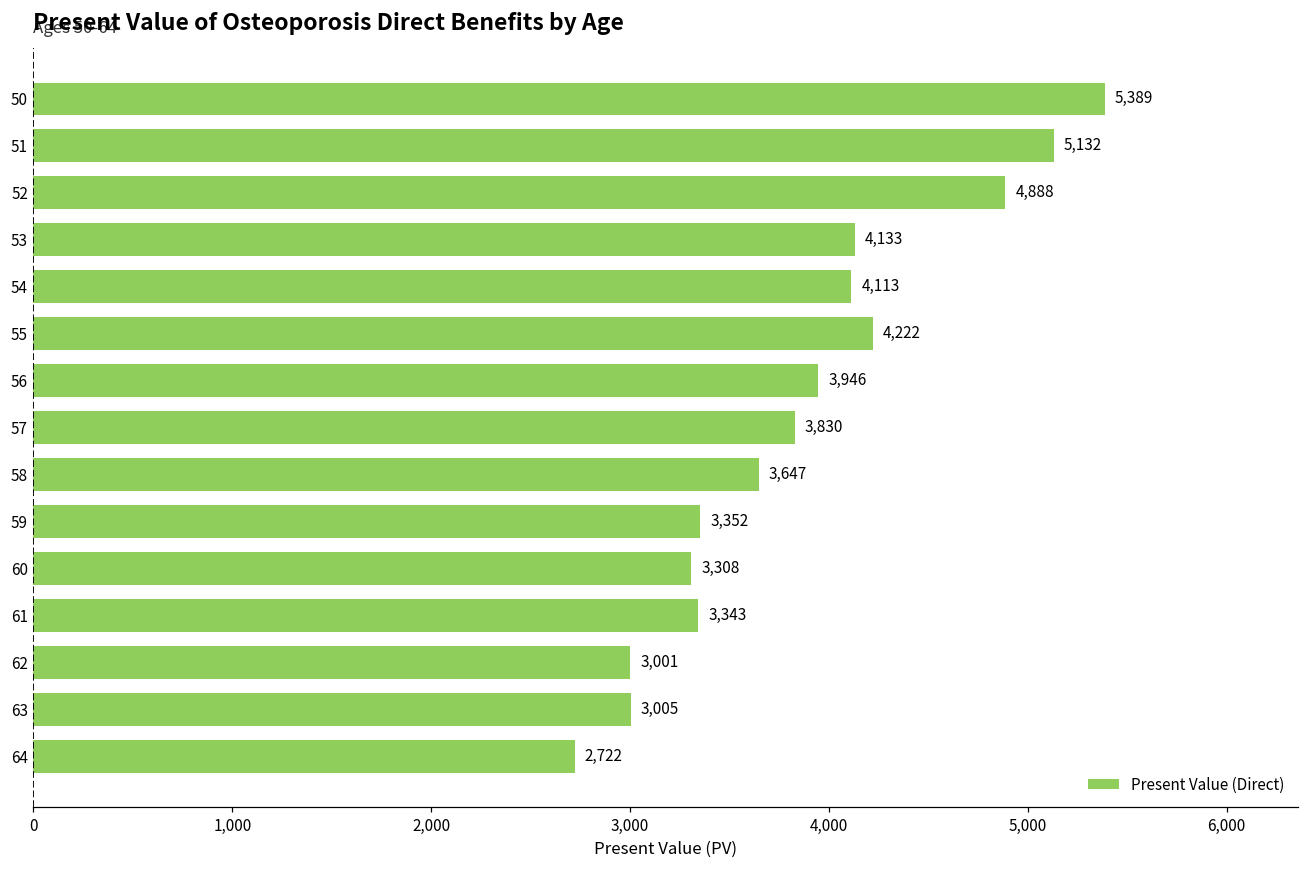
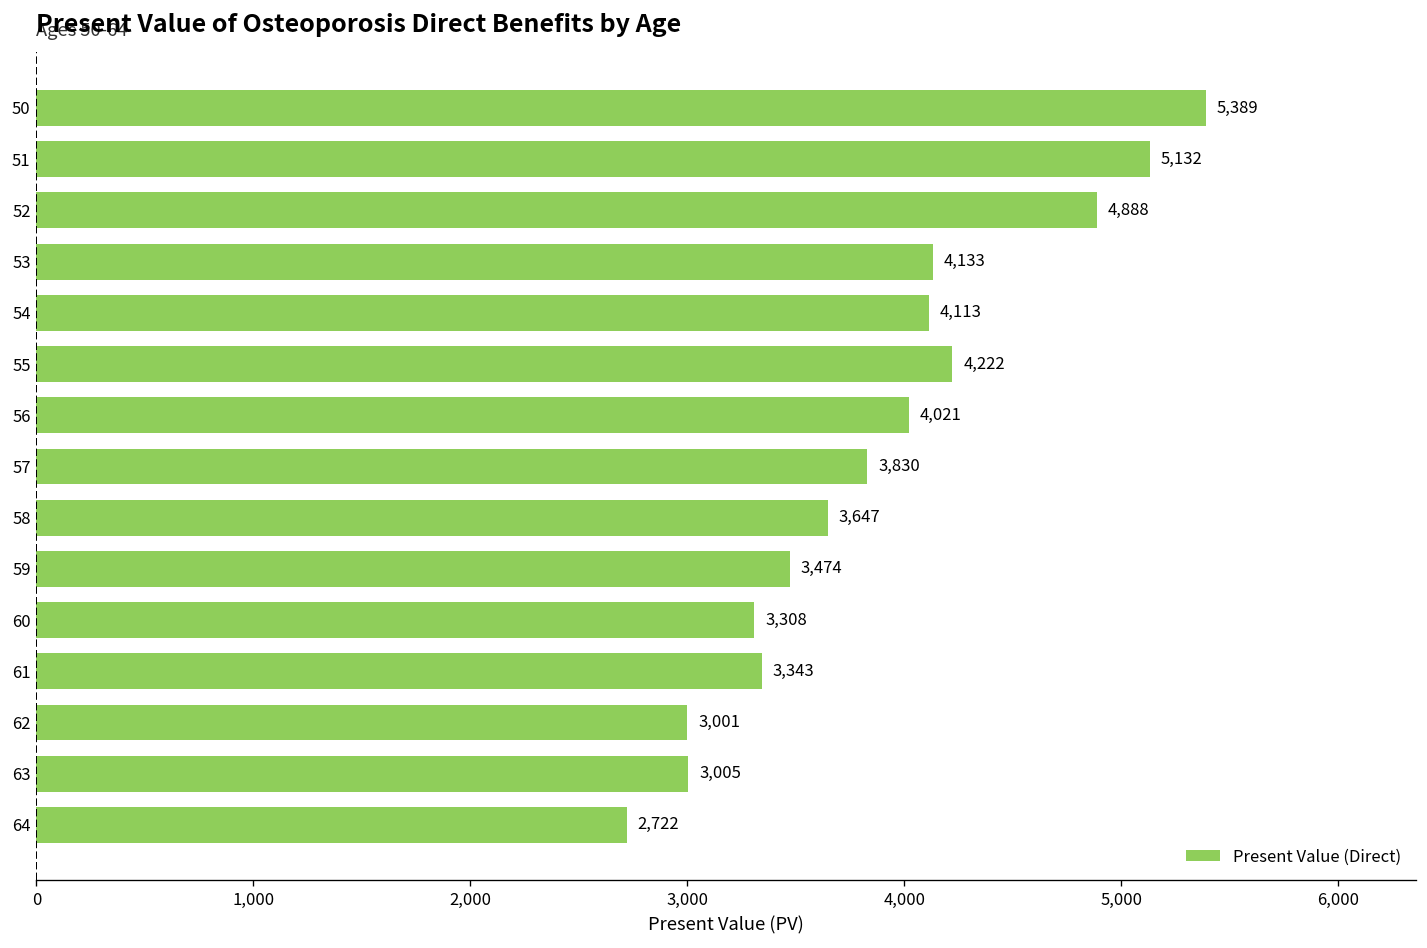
  {
    "50": "5,389",
    "51": "5,132",
    "52": "4,888",
    "53": "4,133",
    "54": "4,113",
    "55": "4,222",
-   "56": "3,946",
+   "56": "4,021",
    "57": "3,830",
    "58": "3,647",
-   "59": "3,352",
+   "59": "3,474",
    "60": "3,308",
    "61": "3,343",
    "62": "3,001",
    "63": "3,005",
    "64": "2,722"
  }
